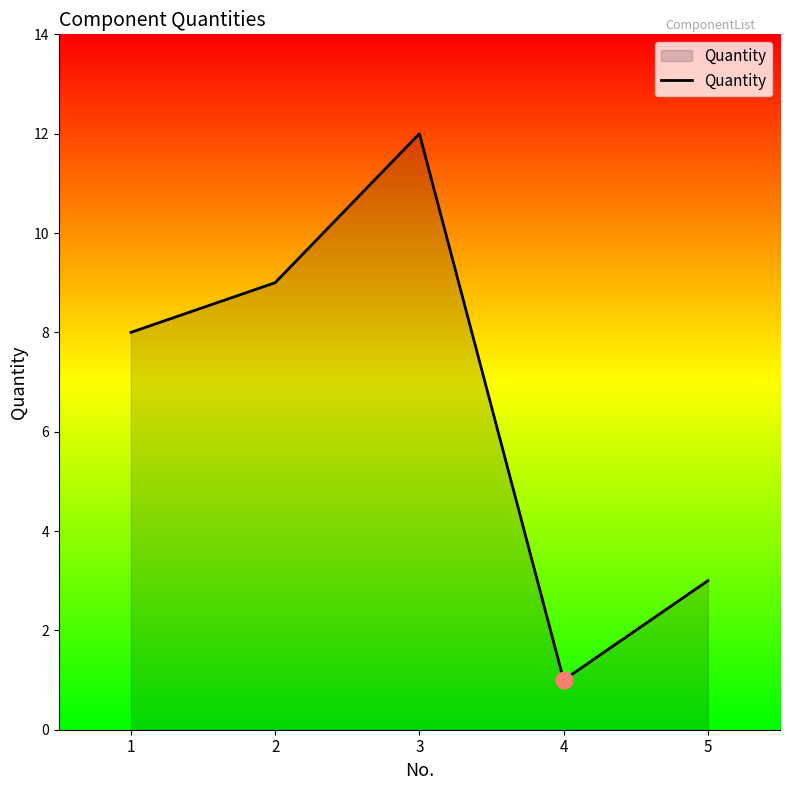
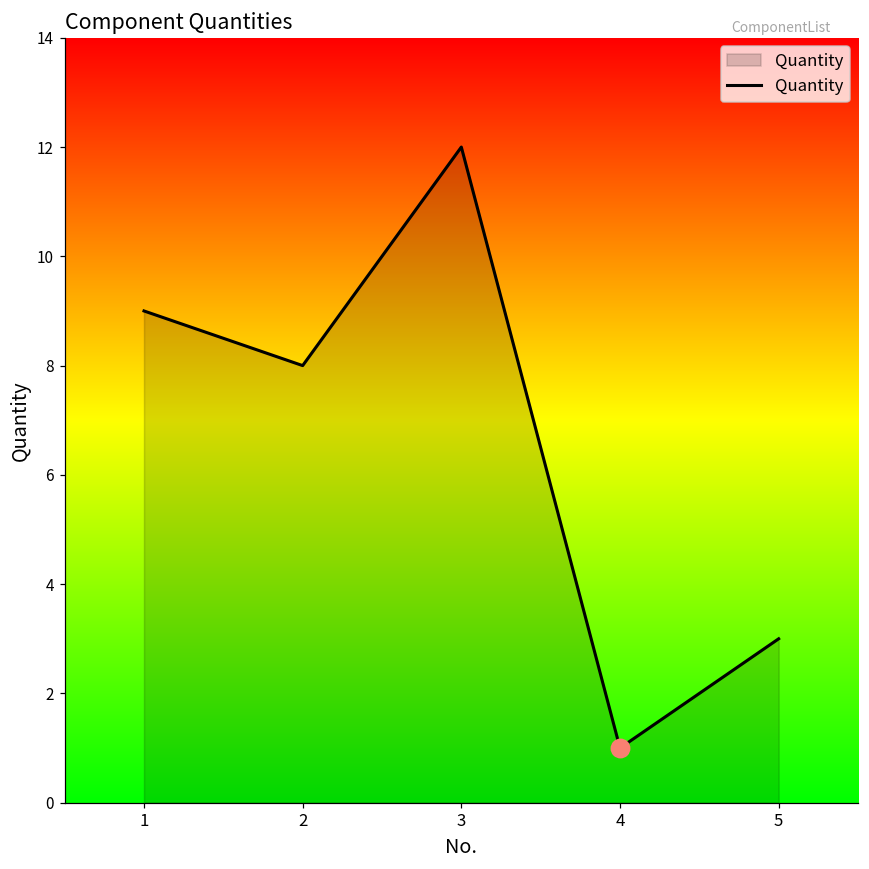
  {
    "Quantity": {
-     "1": 8,
-     "2": 9,
+     "1": 9,
+     "2": 8,
      "3": 12,
      "5": 3
    }
  }
